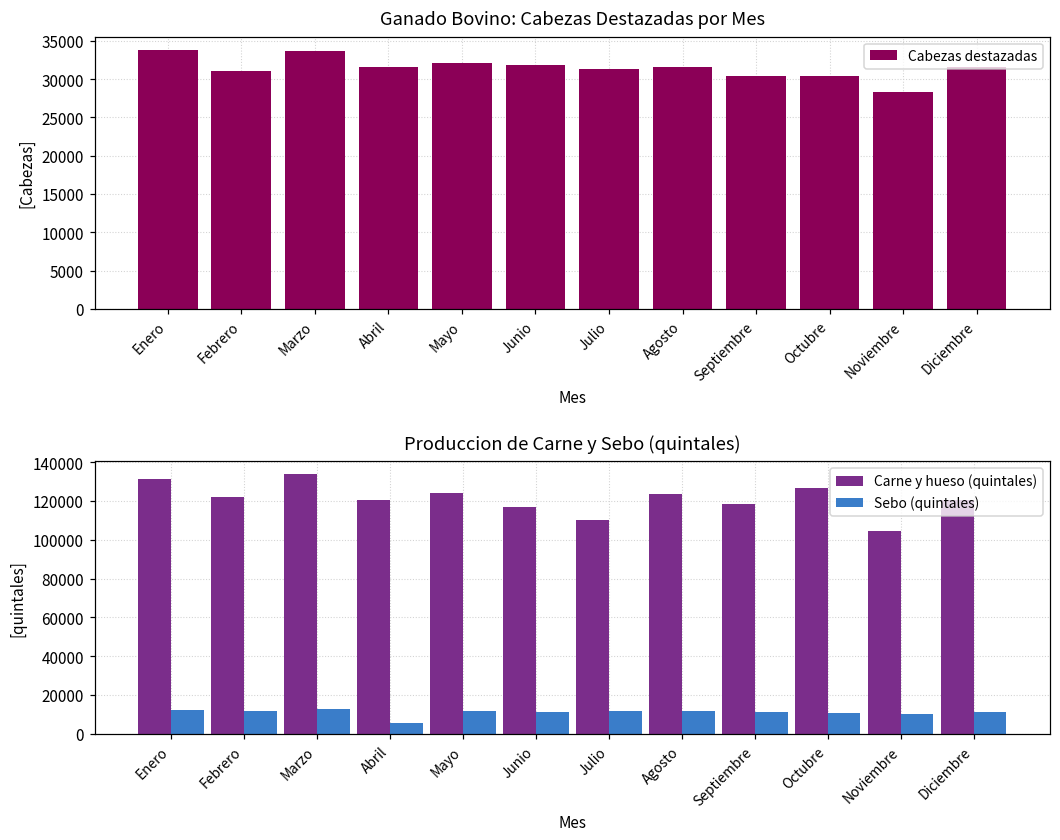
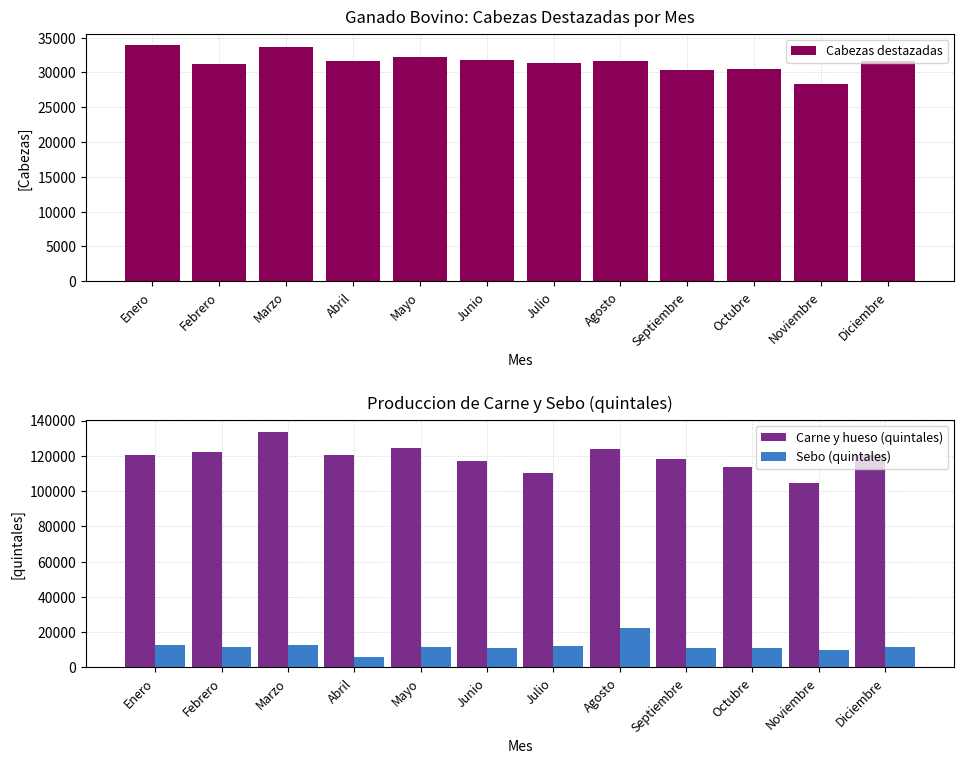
  {
    "Ganado Bovino: Cabezas Destazadas por Mes": {
      "Enero": 34000,
      "Febrero": 31000,
      "Marzo": 34000,
      "Abril": 32000,
      "Mayo": 32000,
      "Junio": 32000,
      "Julio": 31000,
      "Agosto": 32000,
      "Septiembre": 30000,
      "Octubre": 30000,
      "Noviembre": 28000
    },
    "Produccion de Carne y Sebo (quintales)": {
      "Carne y hueso (quintales)": {
-       "Enero": 131000,
+       "Enero": 120000,
        "Febrero": 122000,
        "Marzo": 134000,
        "Abril": 121000,
        "Mayo": 124000,
        "Junio": 117000,
        "Julio": 110000,
        "Agosto": 124000,
        "Septiembre": 118000,
-       "Octubre": 127000,
+       "Octubre": 114000,
        "Noviembre": 104000
      },
      "Sebo (quintales)": {
        "Enero": 12000,
        "Febrero": 12000,
        "Marzo": 13000,
        "Abril": 6000,
        "Mayo": 12000,
        "Junio": 11000,
        "Julio": 12000,
-       "Agosto": 12000,
+       "Agosto": 22000,
        "Septiembre": 11000,
        "Octubre": 11000,
        "Noviembre": 10000,
        "Diciembre": 11000
      }
    }
  }
